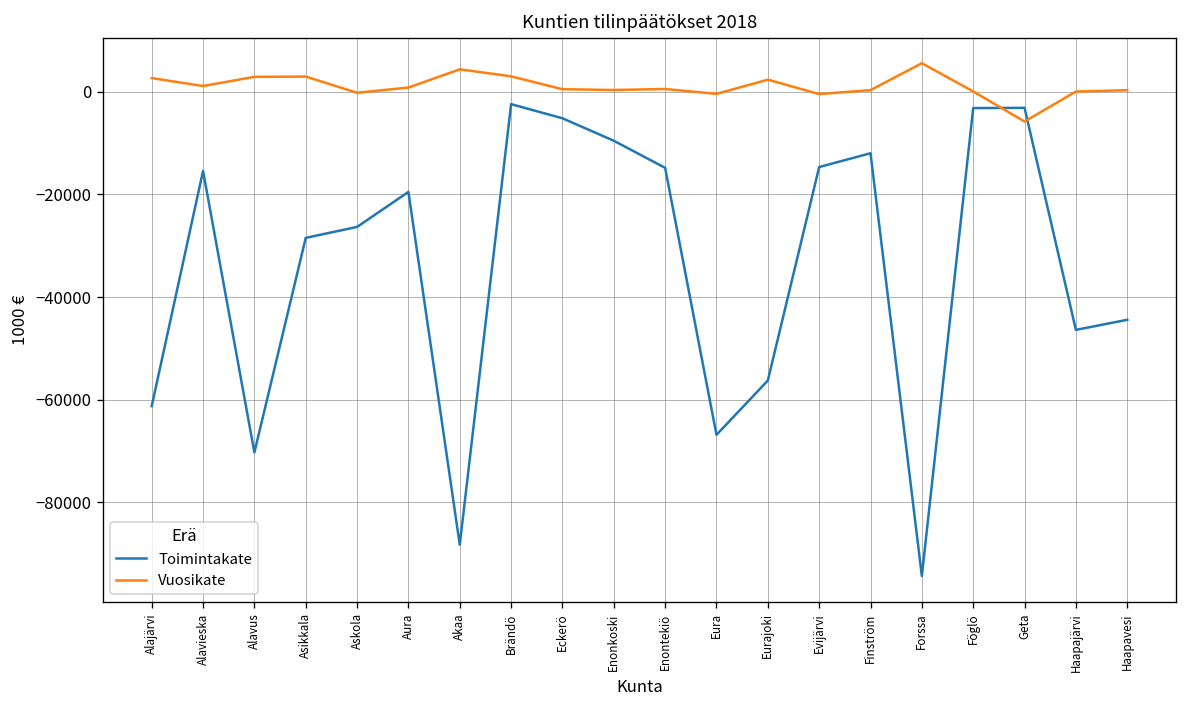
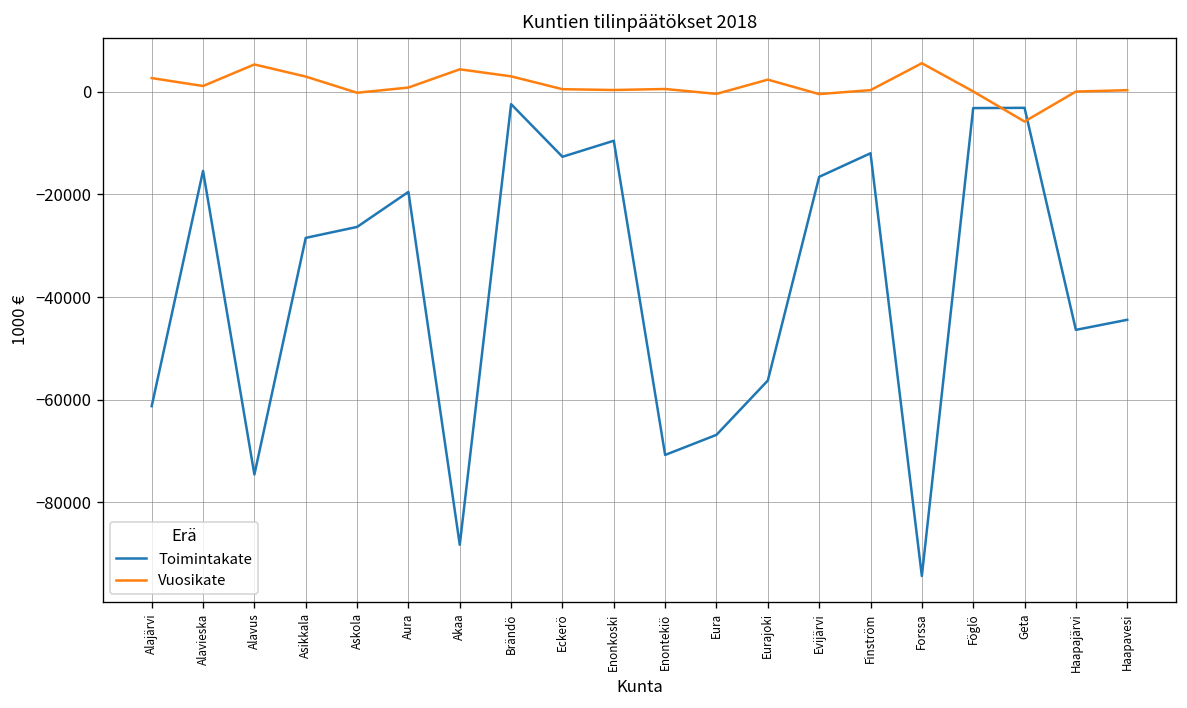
  {
    "Toimintakate": {
      "Alajärvi": -61000,
      "Alavieska": -15000,
-     "Alavus": -70000,
+     "Alavus": -75000,
      "Asikkala": -28000,
      "Askola": -26000,
      "Aura": -20000,
      "Akaa": -88000,
      "Brändö": -2000,
-     "Eckerö": -5000,
+     "Eckerö": -13000,
      "Enonkoski": -10000,
-     "Enontekiö": -15000,
+     "Enontekiö": -71000,
      "Eura": -67000,
      "Eurajoki": -56000,
-     "Evijärvi": -15000,
+     "Evijärvi": -17000,
      "Finström": -12000,
      "Forssa": -94000,
      "Föglö": -3000,
      "Geta": -3000,
      "Haapajärvi": -46000,
      "Haapavesi": -44000
    },
    "Vuosikate": {
      "Alajärvi": 3000,
      "Alavieska": 1000,
-     "Alavus": 3000,
+     "Alavus": 5000,
      "Asikkala": 3000,
      "Askola": 0,
      "Aura": 1000,
      "Akaa": 4000,
      "Brändö": 3000,
      "Eckerö": 0,
      "Enonkoski": 0,
      "Enontekiö": 1000,
      "Eura": 0,
      "Eurajoki": 2000,
      "Evijärvi": 0,
      "Finström": 0,
      "Forssa": 6000,
      "Föglö": 0,
      "Geta": -6000,
      "Haapajärvi": 0,
      "Haapavesi": 0
    }
  }
